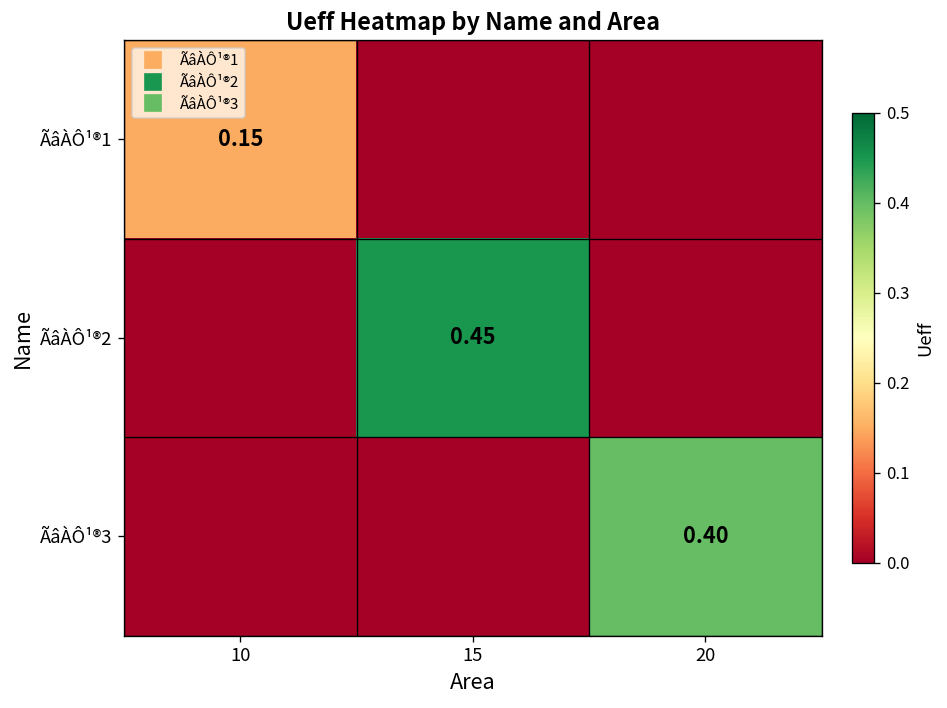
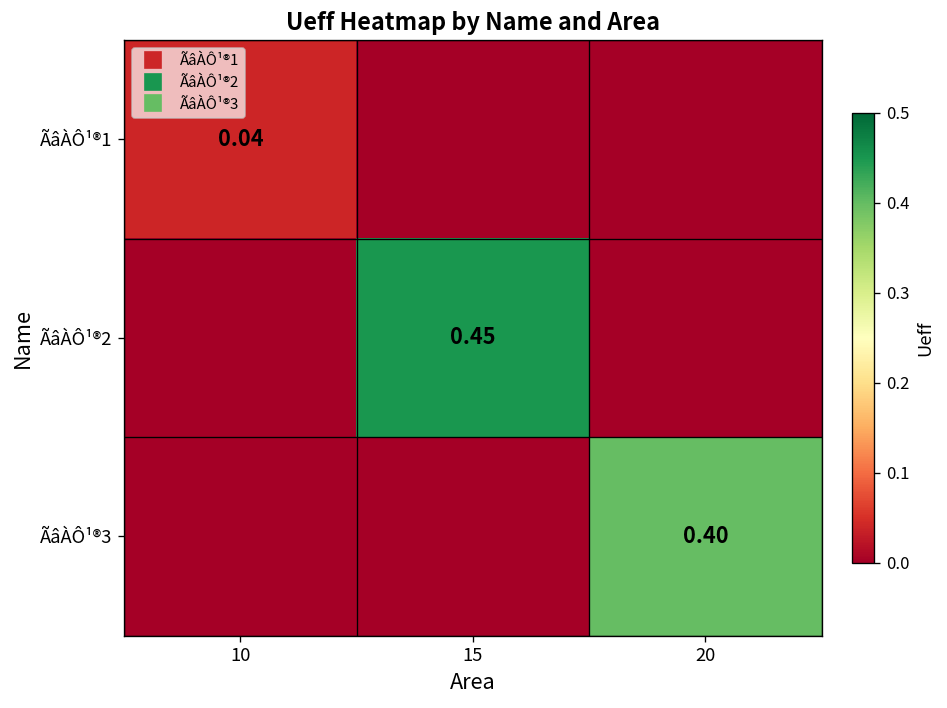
  {
    "ÃâÀÔ¹®1": {
-     "10": 0.15
+     "10": 0.04
    },
    "ÃâÀÔ¹®2": {
      "15": 0.45
    },
    "ÃâÀÔ¹®3": {
      "20": 0.40
    }
  }
